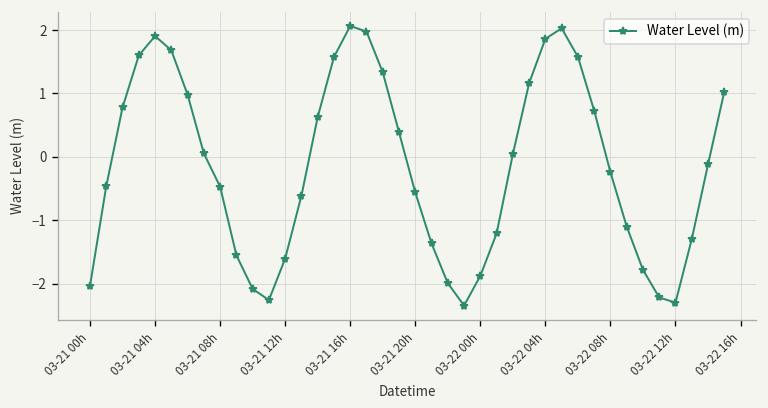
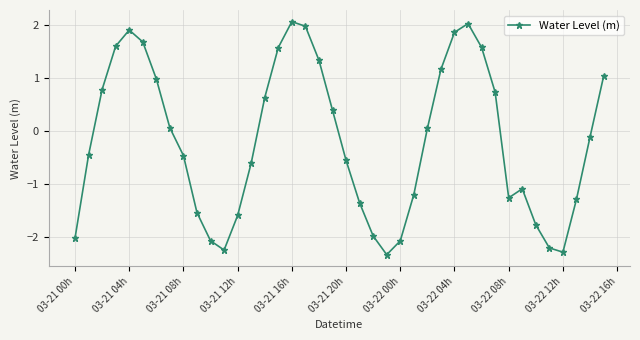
  {
    "03-21 00h": -2.0,
    "03-21 04h": 1.9,
    "03-21 08h": -0.5,
    "03-21 12h": -1.6,
    "03-21 16h": 2.1,
    "03-21 20h": -0.6,
-   "03-22 00h": -1.9,
+   "03-22 00h": -2.1,
    "03-22 04h": 1.9,
-   "03-22 08h": -0.2,
+   "03-22 08h": -1.3,
    "03-22 12h": -2.3
  }
